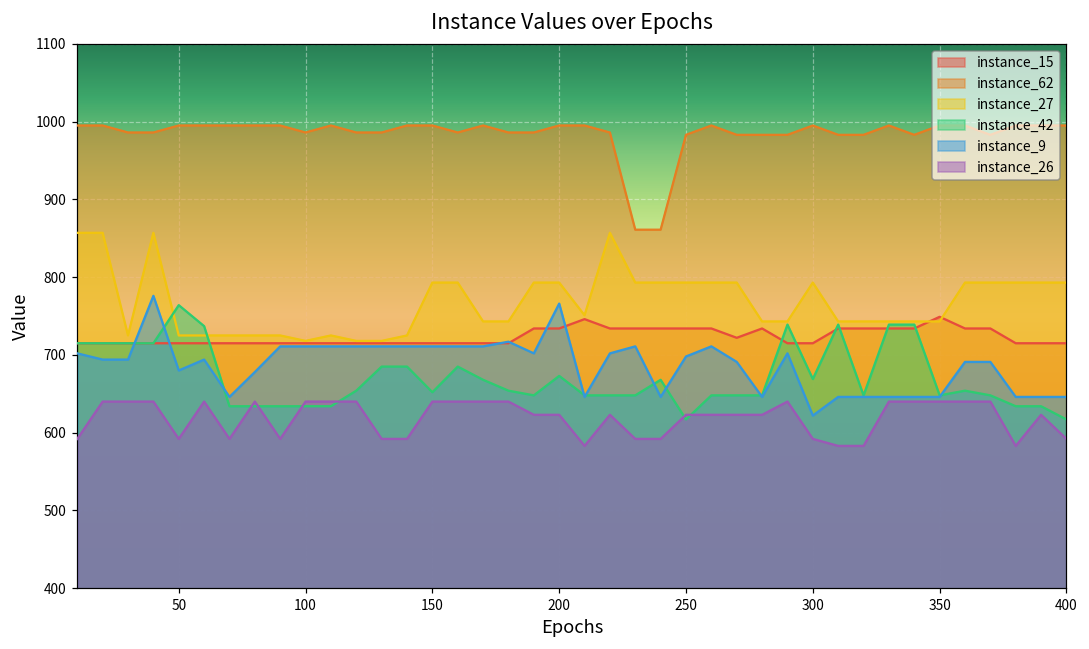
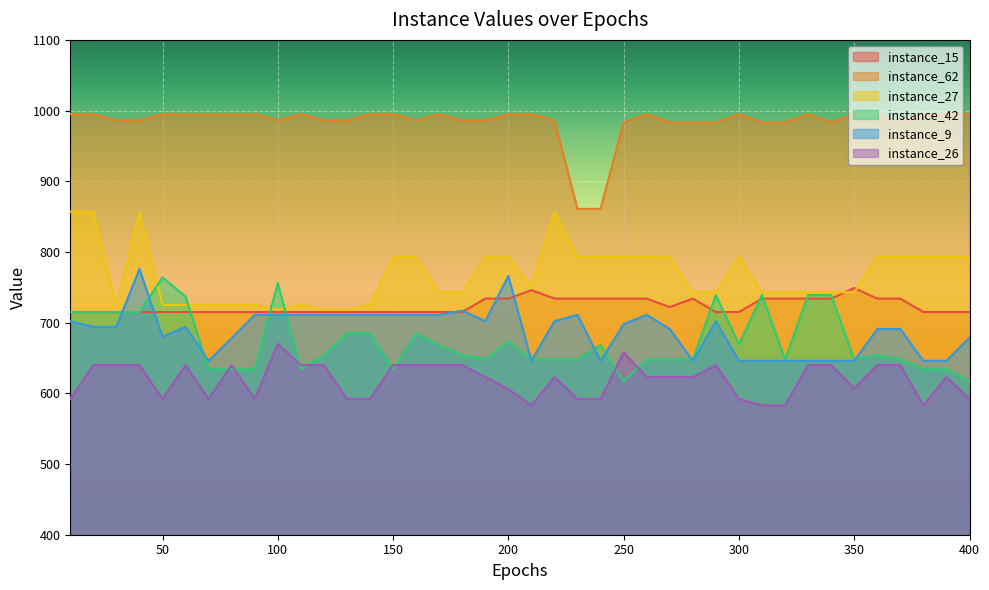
  {
    "instance_42": {
      "50": 760,
-     "100": 630,
-     "150": 650,
+     "100": 760,
+     "150": 630,
      "200": 670,
      "250": 620,
      "300": 670,
      "400": 620
    },
    "instance_9": {
      "50": 680,
      "100": 710,
      "150": 710,
      "200": 770,
      "250": 700,
-     "300": 620,
-     "400": 650
+     "300": 650,
+     "400": 680
    },
    "instance_26": {
      "50": 590,
-     "100": 640,
+     "100": 670,
      "150": 640,
-     "200": 620,
-     "250": 620,
+     "200": 610,
+     "250": 660,
      "300": 590,
-     "350": 640,
+     "350": 610,
      "400": 590
    }
  }
